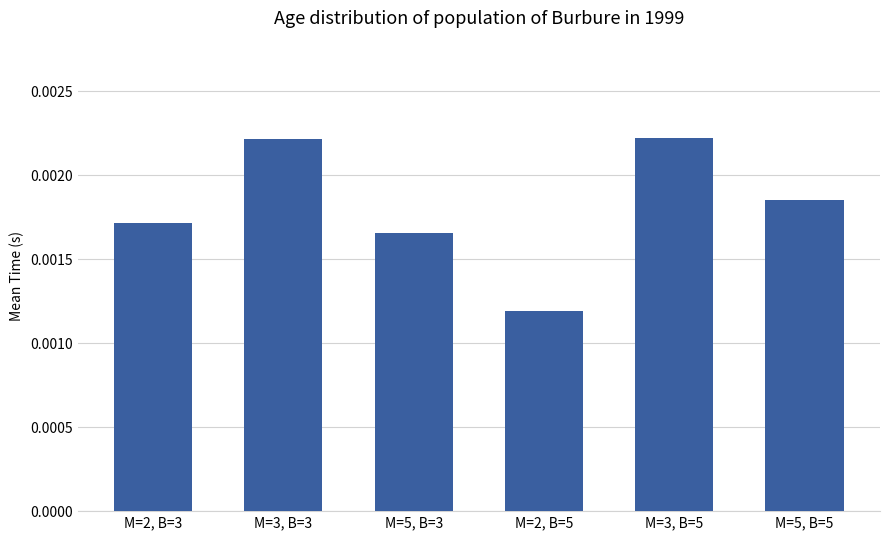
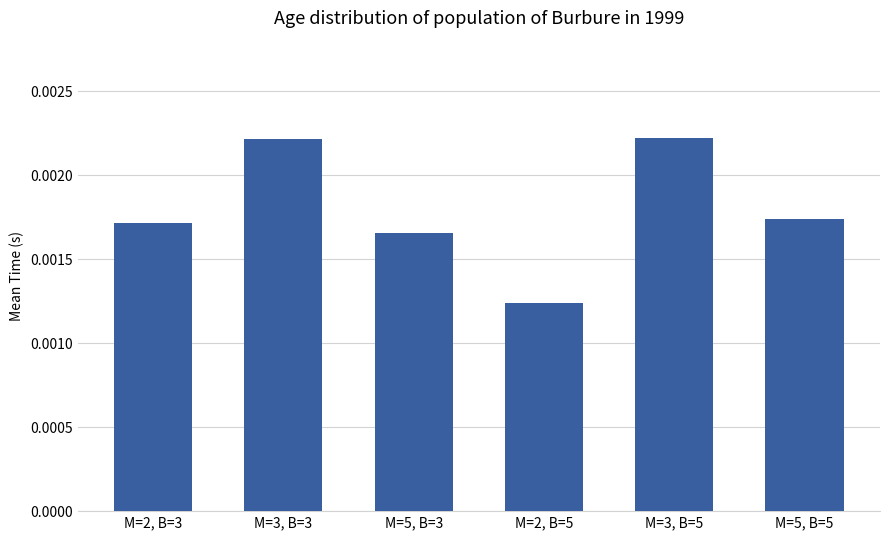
  {
    "M=2, B=3": 0.00172,
    "M=3, B=3": 0.00221,
    "M=5, B=3": 0.00166,
-   "M=2, B=5": 0.00119,
+   "M=2, B=5": 0.00124,
    "M=3, B=5": 0.00222,
-   "M=5, B=5": 0.00185
+   "M=5, B=5": 0.00174
  }
